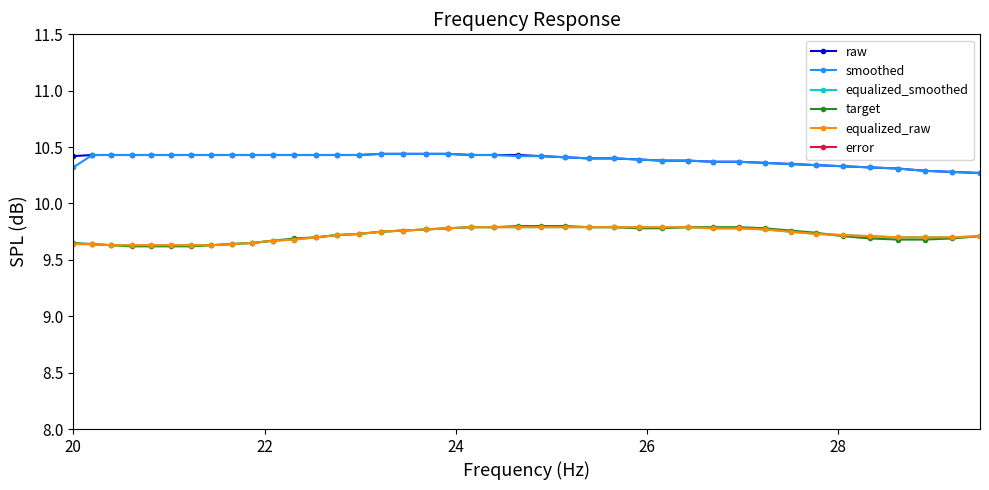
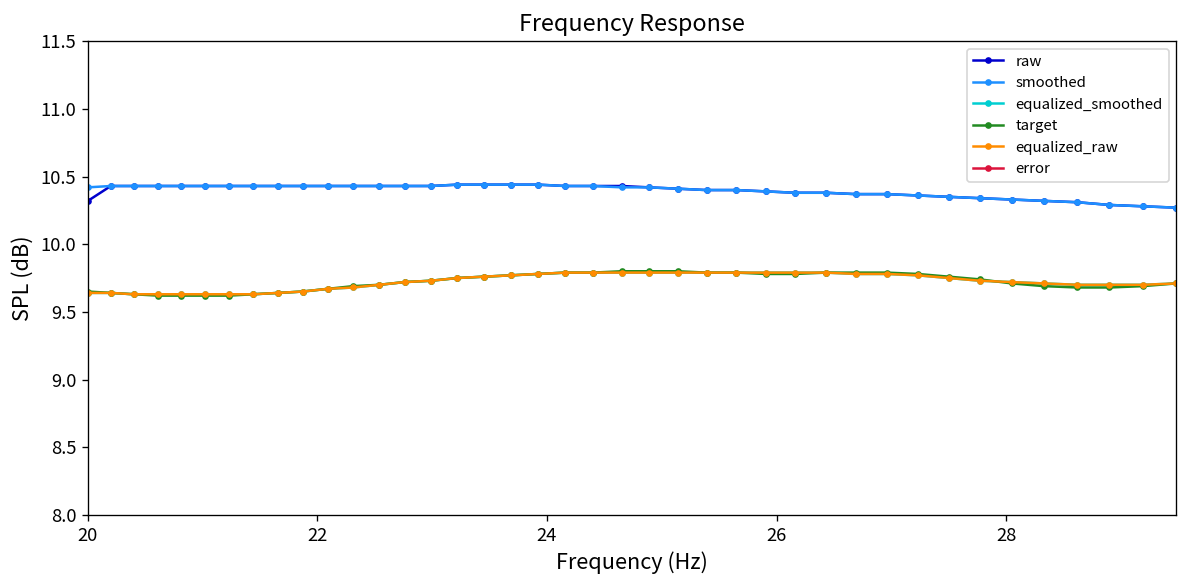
  {
    "raw": {
-     "20": 10.42
+     "20": 10.32
    },
    "smoothed": {
-     "20": 10.32
+     "20": 10.42
    }
  }
